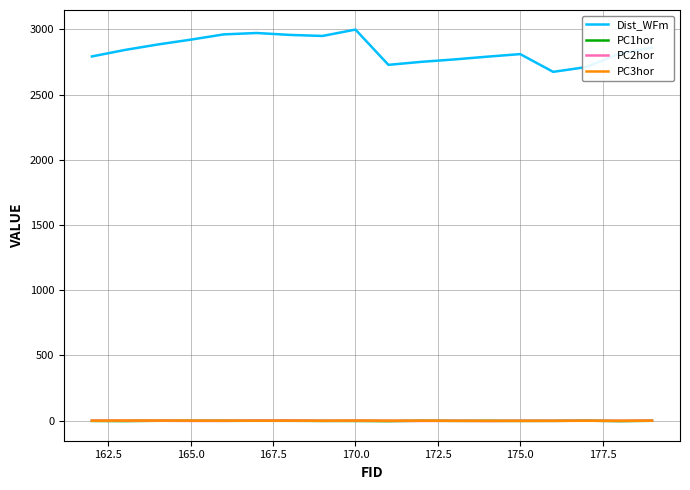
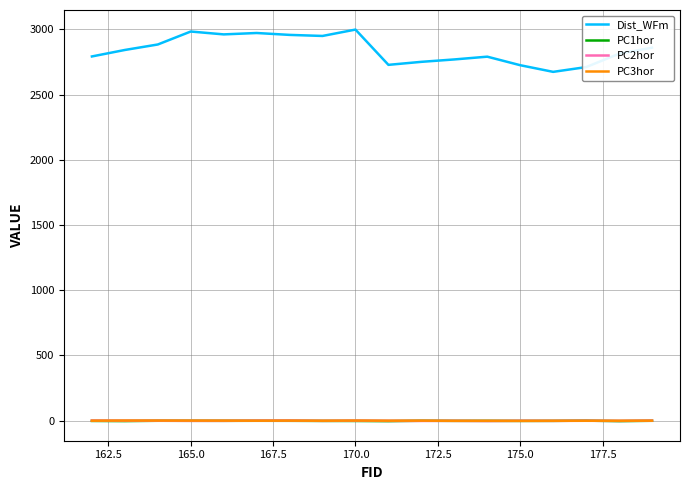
  {
    "Dist_WFm": {
-     "165.0": 2920,
+     "165.0": 2980,
      "170.0": 3000,
-     "175.0": 2810
+     "175.0": 2720
    }
  }
